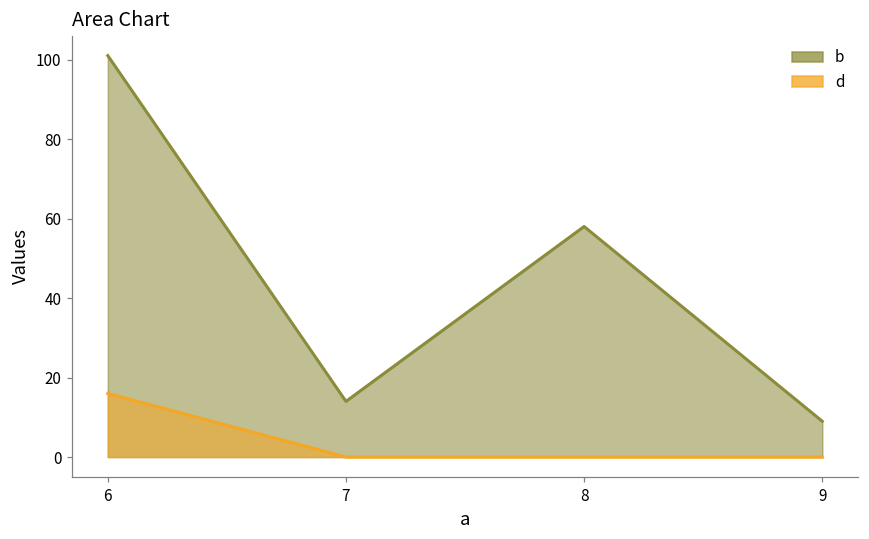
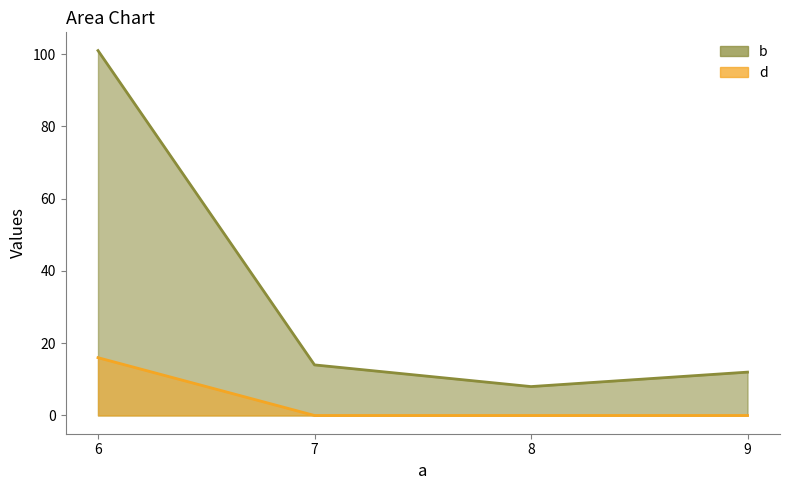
  {
    "b": {
      "6": 101,
      "7": 14,
-     "8": 58,
-     "9": 9
+     "8": 8,
+     "9": 12
    },
    "d": {
      "6": 16,
      "7": 0,
      "8": 0,
      "9": 0
    }
  }
